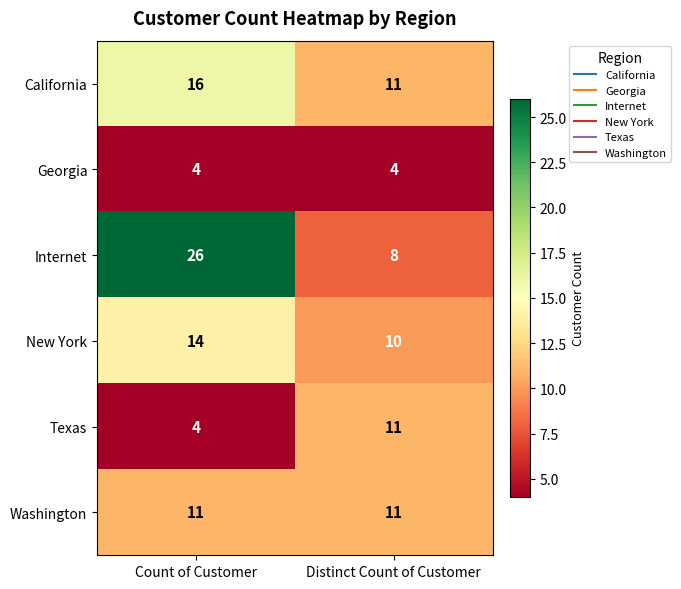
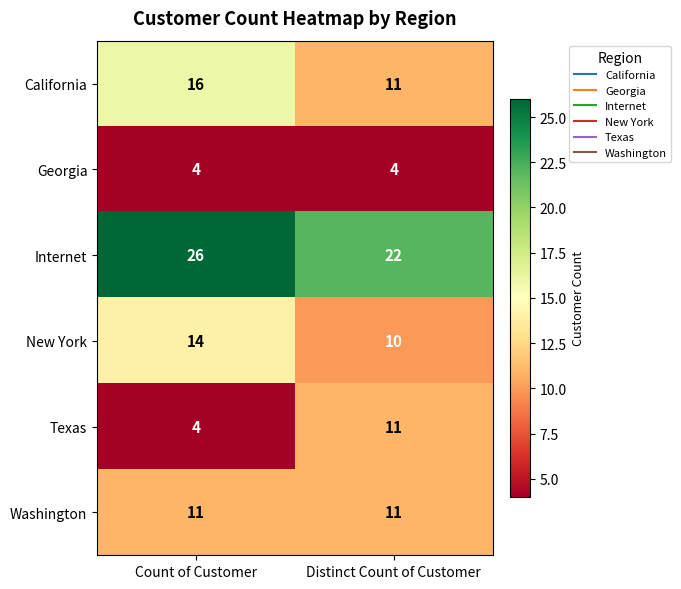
  {
    "California": {
      "Count of Customer": 16,
      "Distinct Count of Customer": 11
    },
    "Georgia": {
      "Count of Customer": 4,
      "Distinct Count of Customer": 4
    },
    "Internet": {
      "Count of Customer": 26,
-     "Distinct Count of Customer": 8
+     "Distinct Count of Customer": 22
    },
    "New York": {
      "Count of Customer": 14,
      "Distinct Count of Customer": 10
    },
    "Texas": {
      "Count of Customer": 4,
      "Distinct Count of Customer": 11
    },
    "Washington": {
      "Count of Customer": 11,
      "Distinct Count of Customer": 11
    }
  }
